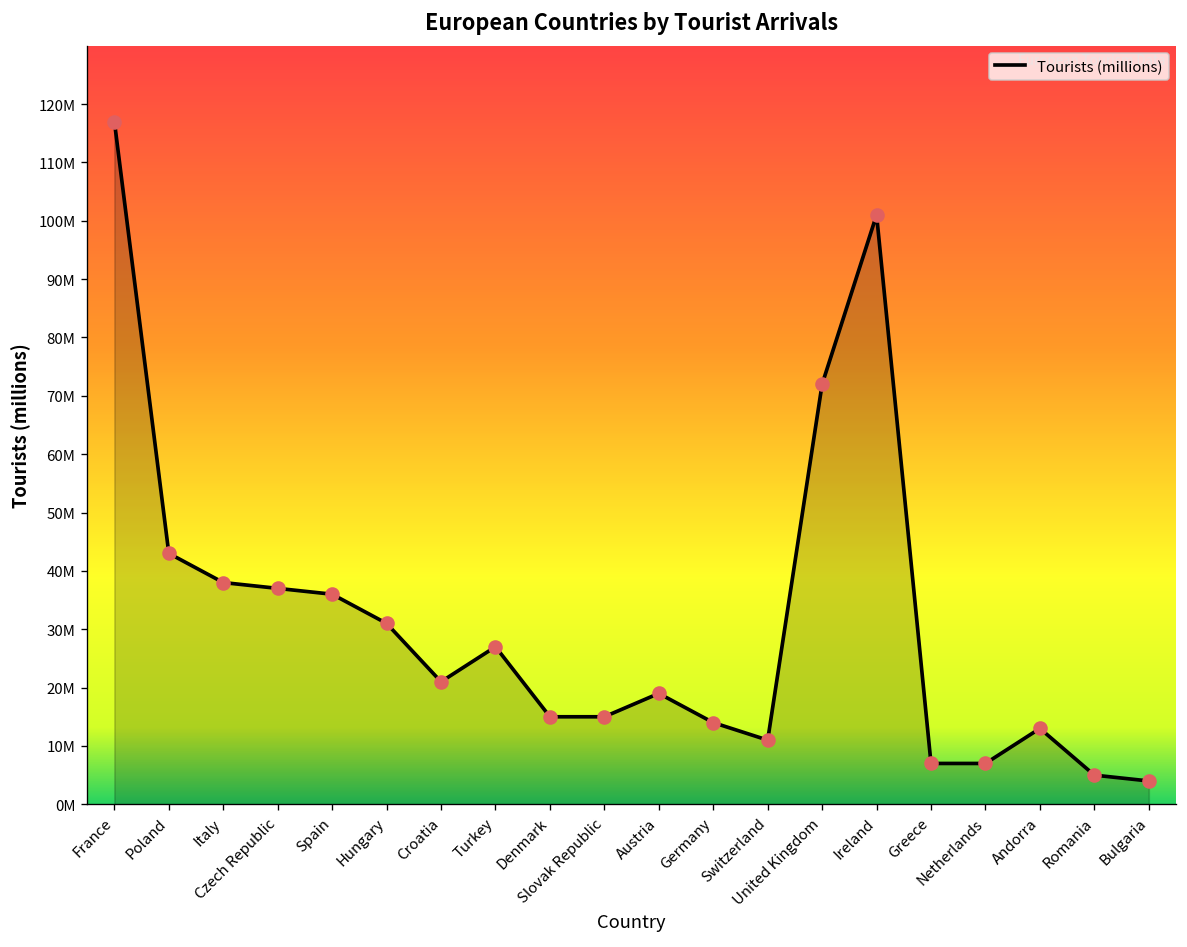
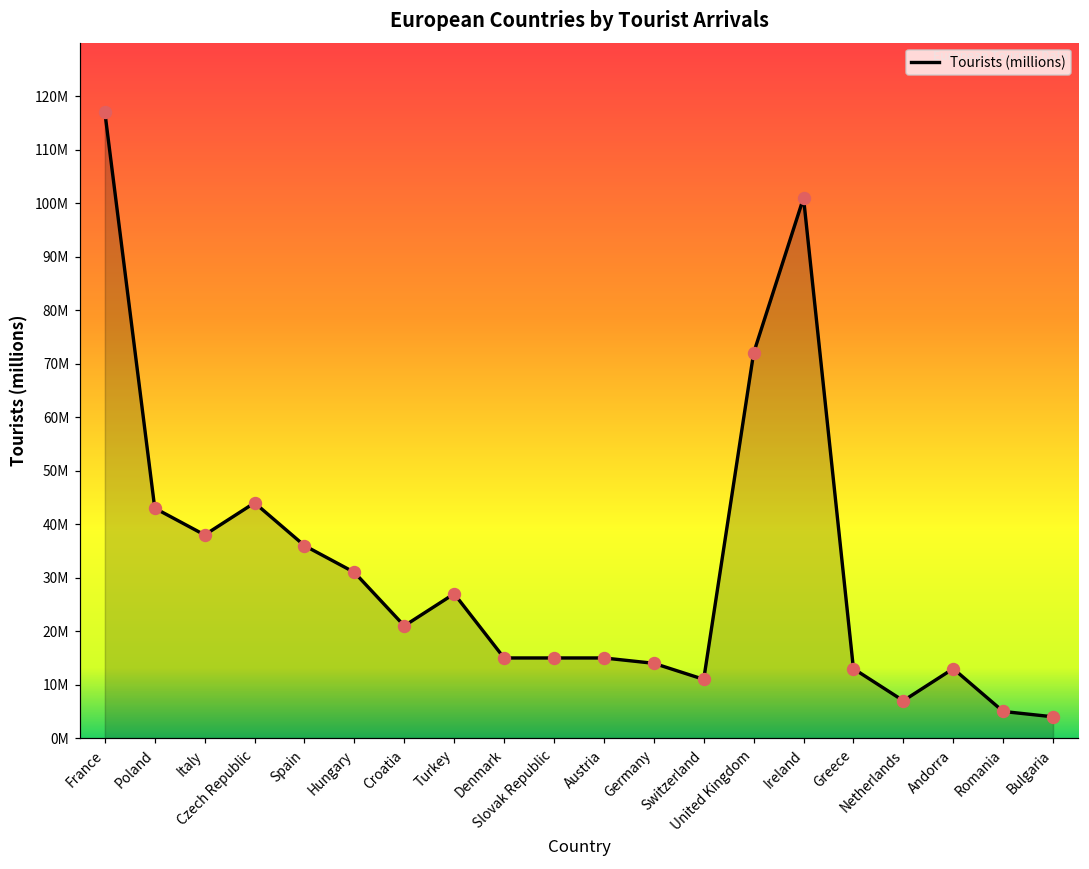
  {
    "France": 117000000,
    "Poland": 43000000,
    "Italy": 38000000,
-   "Czech Republic": 37000000,
+   "Czech Republic": 44000000,
    "Spain": 36000000,
    "Hungary": 31000000,
    "Croatia": 21000000,
    "Turkey": 27000000,
    "Denmark": 15000000,
    "Slovak Republic": 15000000,
-   "Austria": 19000000,
+   "Austria": 15000000,
    "Germany": 14000000,
    "Switzerland": 11000000,
    "United Kingdom": 72000000,
    "Ireland": 101000000,
-   "Greece": 7000000,
+   "Greece": 13000000,
    "Netherlands": 7000000,
    "Andorra": 13000000,
    "Romania": 5000000,
    "Bulgaria": 4000000
  }
